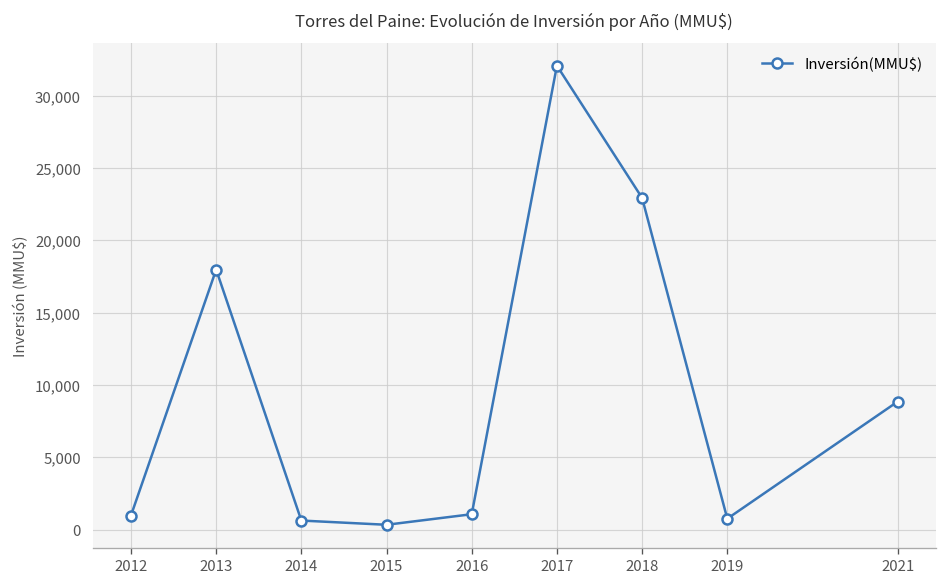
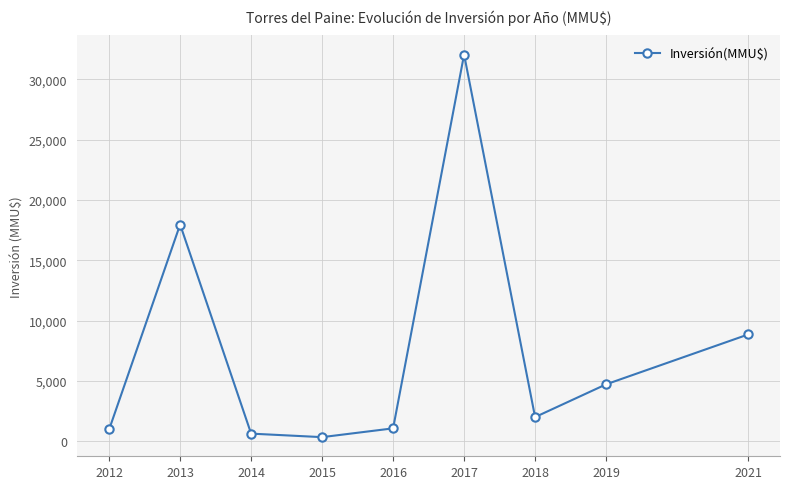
  {
    "2012": "1,000",
    "2013": "18,000",
    "2014": "600",
    "2015": "300",
    "2016": "1,100",
    "2017": "32,100",
-   "2018": "22,900",
-   "2019": "800",
+   "2018": "2,000",
+   "2019": "4,700",
    "2021": "8,800"
  }
